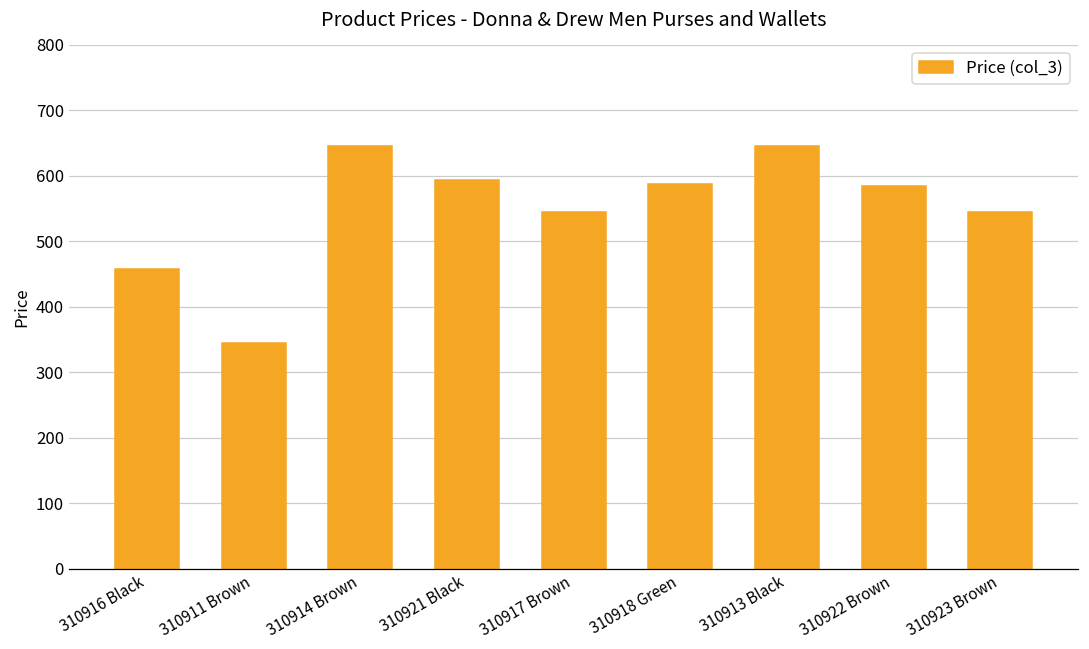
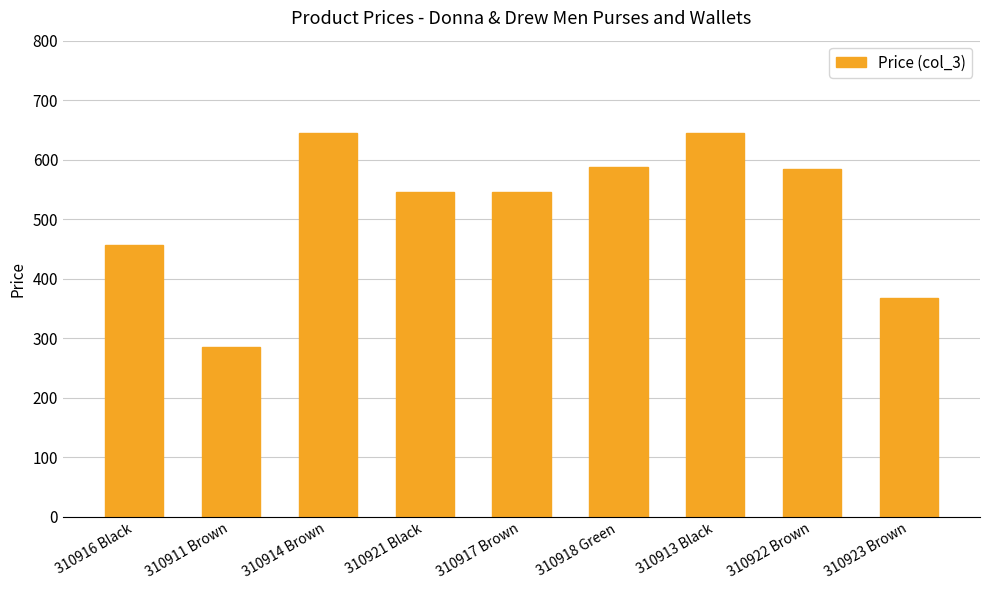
  {
    "310916 Black": 460,
-   "310911 Brown": 350,
+   "310911 Brown": 290,
    "310914 Brown": 650,
-   "310921 Black": 590,
+   "310921 Black": 550,
    "310917 Brown": 550,
    "310918 Green": 590,
    "310913 Black": 650,
    "310922 Brown": 590,
-   "310923 Brown": 550
+   "310923 Brown": 370
  }
